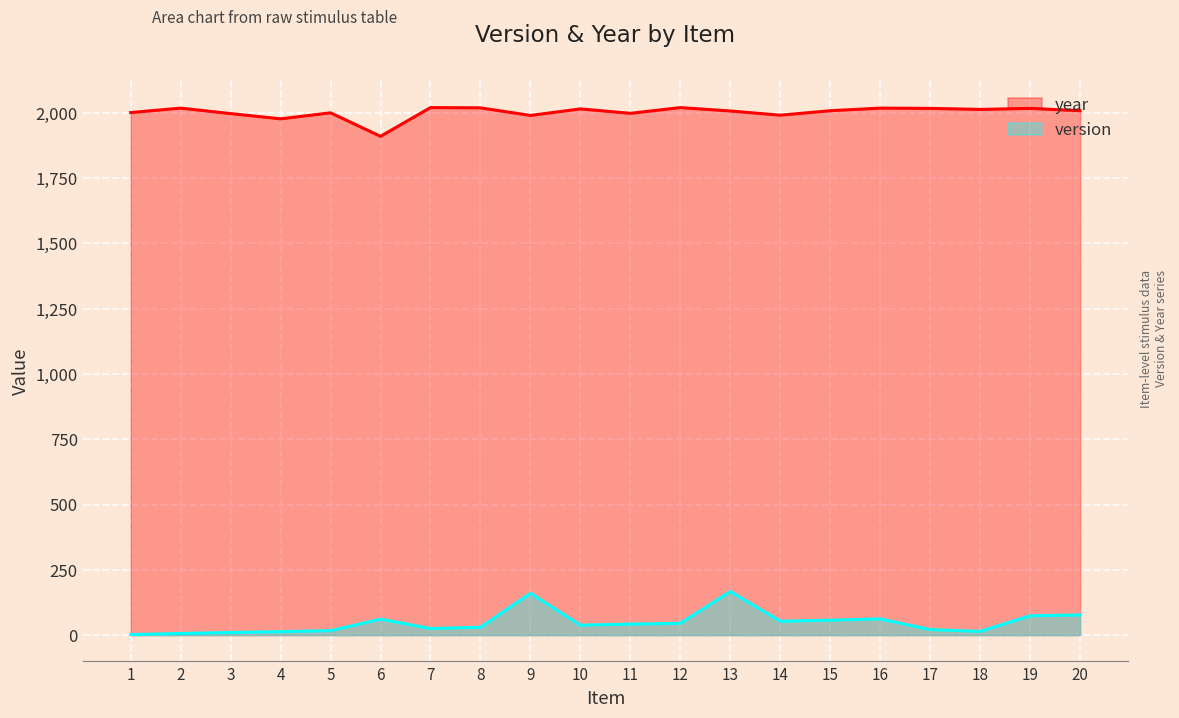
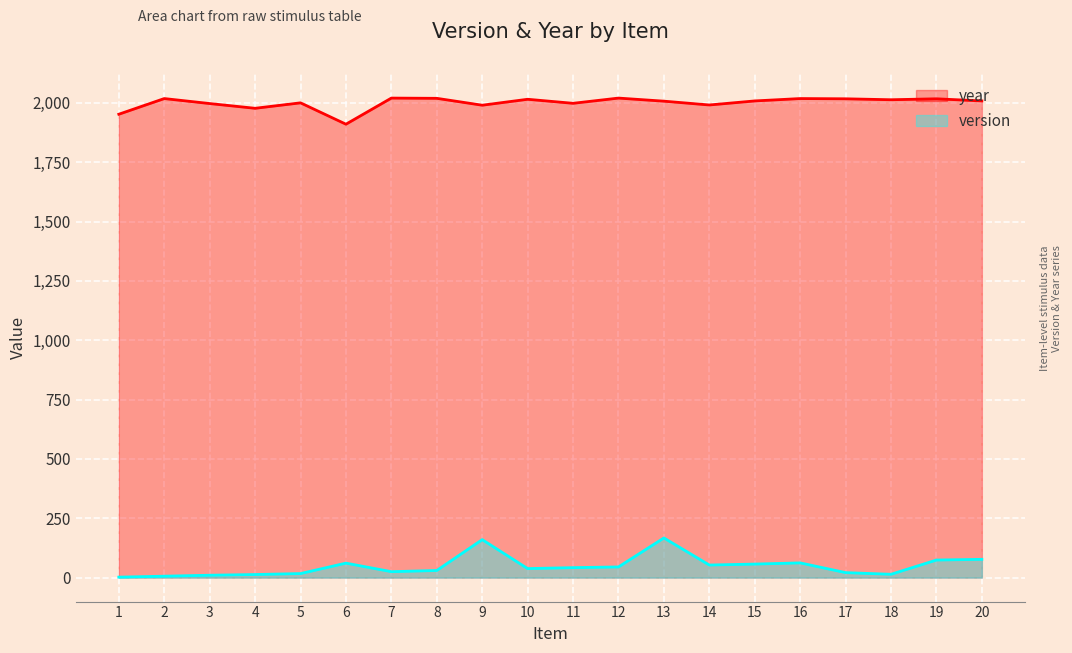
  {
    "year": {
-     "1": "2,000",
+     "1": "1,950",
      "2": "2,020",
      "3": "2,000",
      "4": "1,980",
      "5": "2,000",
      "6": "1,910",
      "7": "2,020",
      "8": "2,020",
      "9": "1,990",
      "10": "2,020",
      "11": "2,000",
      "12": "2,020",
      "13": "2,010",
      "14": "1,990",
      "15": "2,010",
      "16": "2,020",
      "17": "2,020",
      "18": "2,010",
      "19": "2,020",
      "20": "2,010"
    },
    "version": {
      "1": "0",
      "2": "10",
      "3": "10",
      "4": "10",
      "5": "20",
      "6": "60",
      "7": "30",
      "8": "30",
      "9": "160",
      "10": "40",
      "11": "40",
      "12": "50",
      "13": "170",
      "14": "50",
      "15": "60",
      "16": "60",
      "17": "20",
      "18": "10",
      "19": "70",
      "20": "80"
    }
  }
